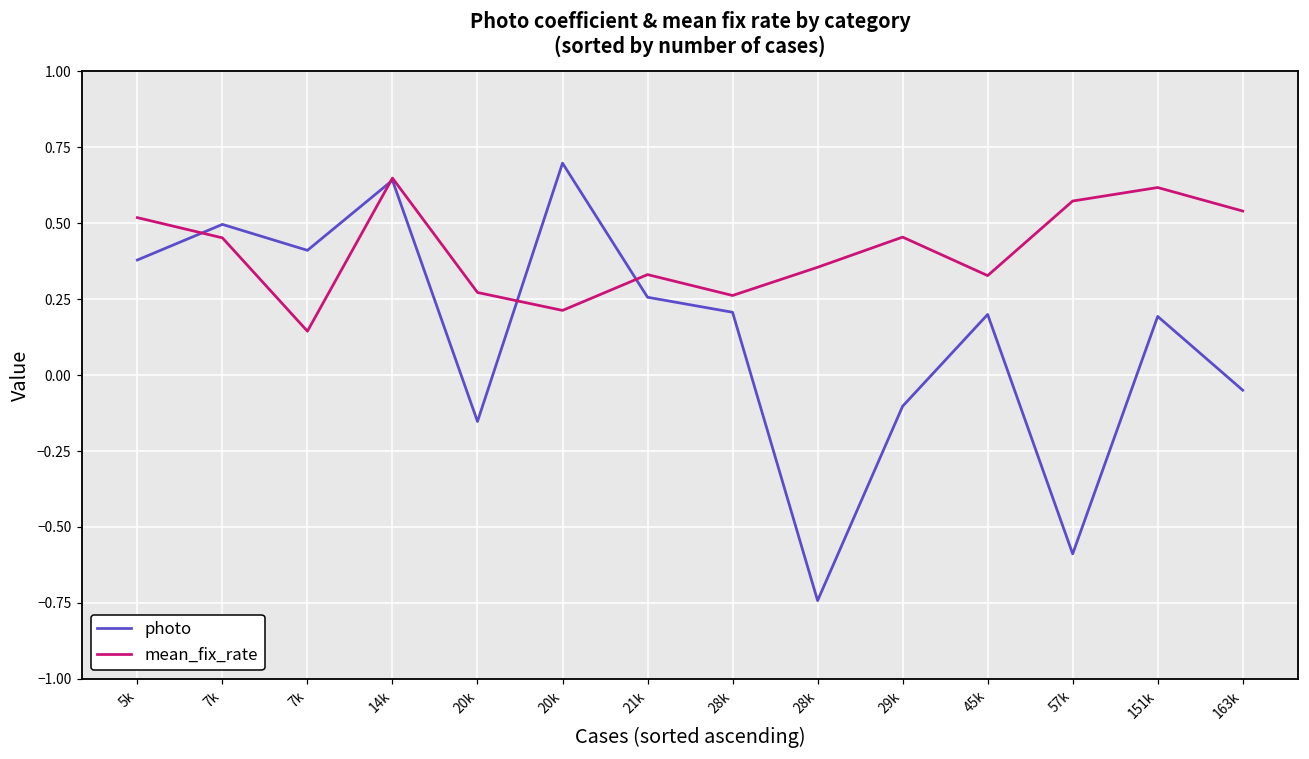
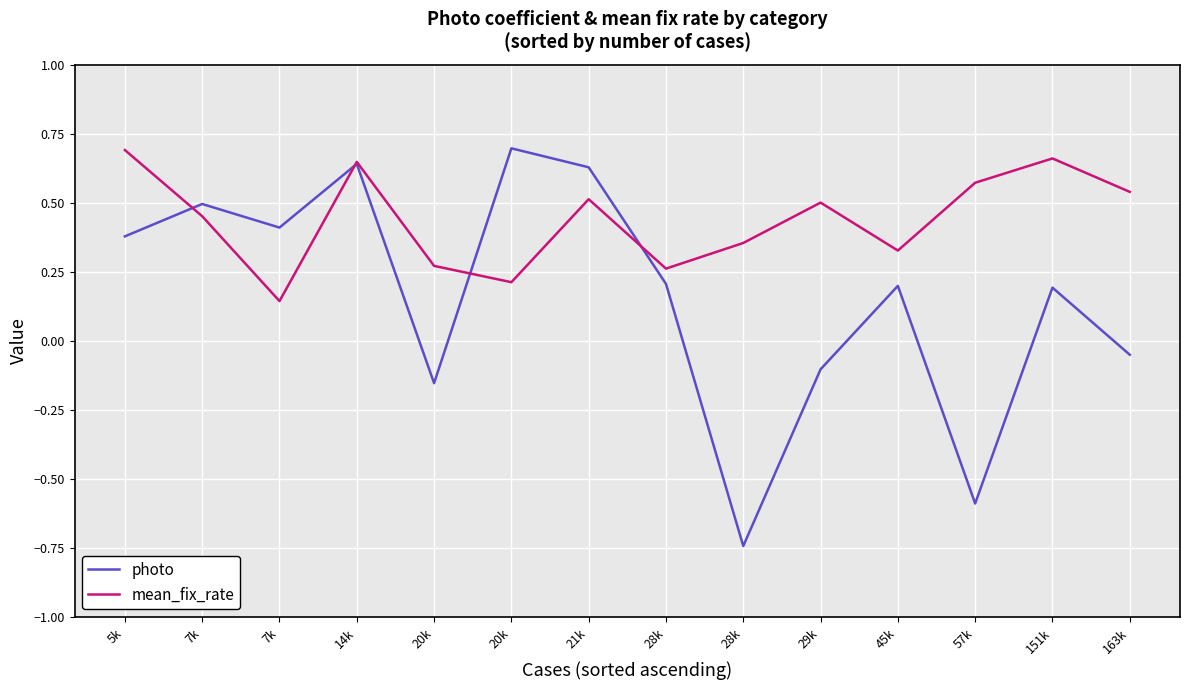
  {
    "photo": {
      "5k": 0.38,
-     "21k": 0.26,
+     "21k": 0.63,
      "29k": -0.10,
      "45k": 0.20,
      "57k": -0.59,
      "151k": 0.19,
      "163k": -0.05
    },
    "mean_fix_rate": {
-     "5k": 0.52,
-     "21k": 0.33,
-     "29k": 0.45,
+     "5k": 0.69,
+     "21k": 0.51,
+     "29k": 0.50,
      "45k": 0.33,
      "57k": 0.57,
-     "151k": 0.62,
+     "151k": 0.66,
      "163k": 0.54
    }
  }
